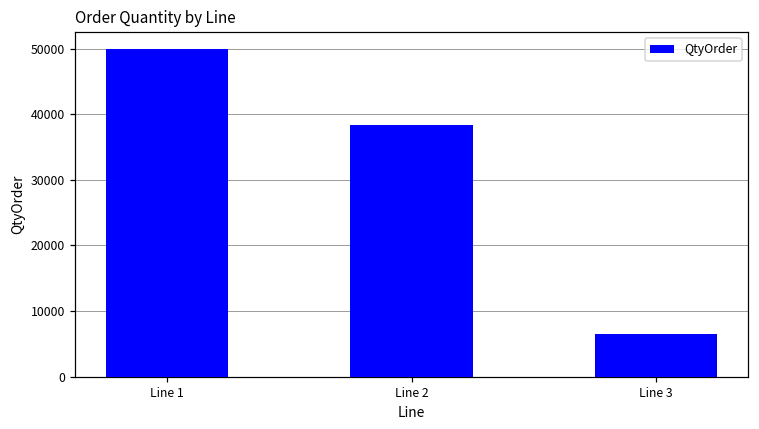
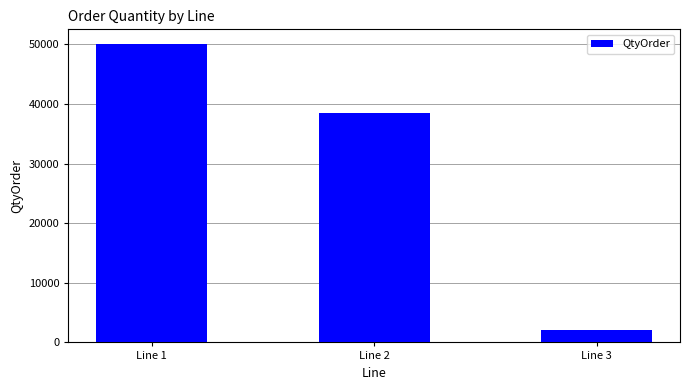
  {
    "Line 1": 50000,
    "Line 2": 38000,
-   "Line 3": 7000
+   "Line 3": 2000
  }
